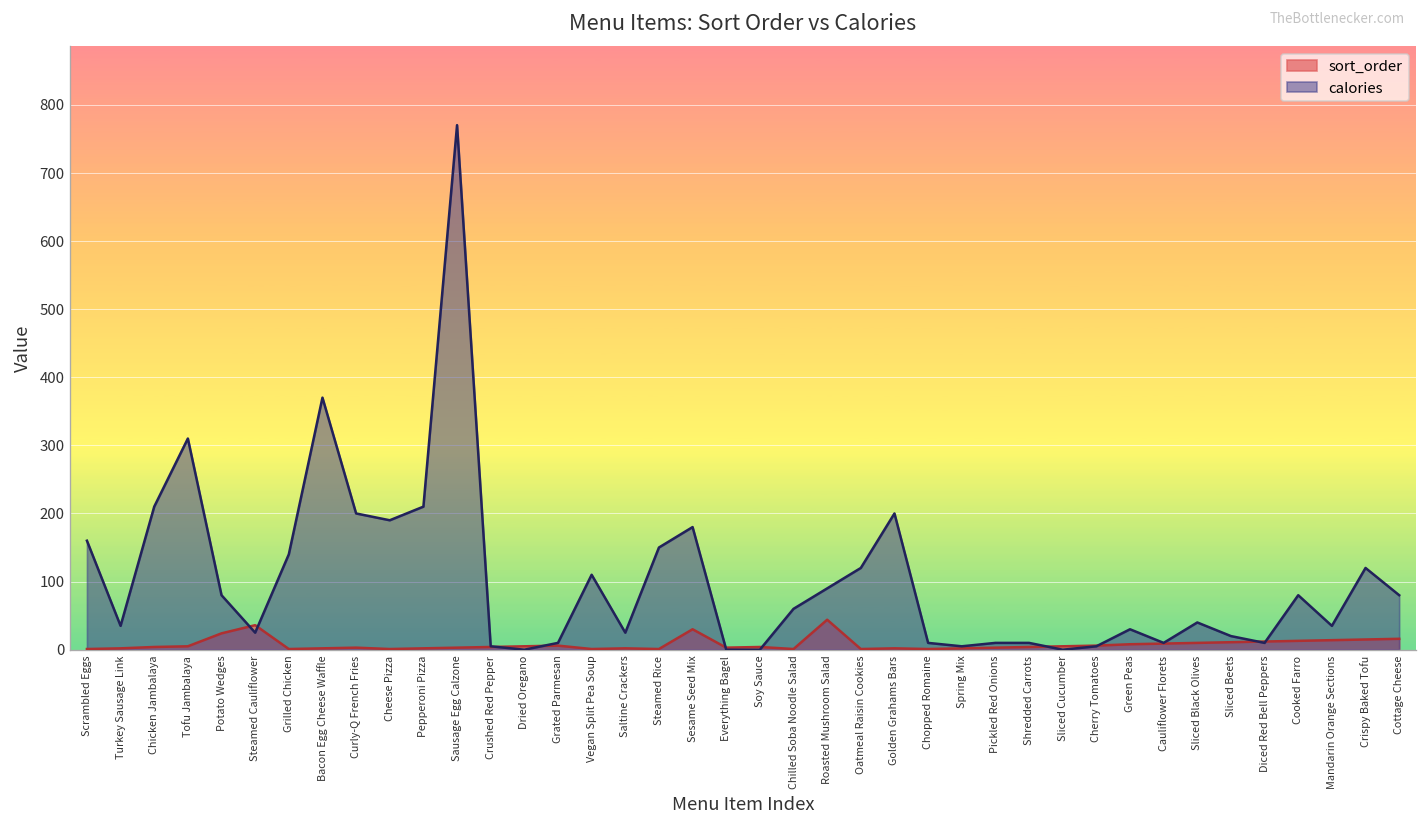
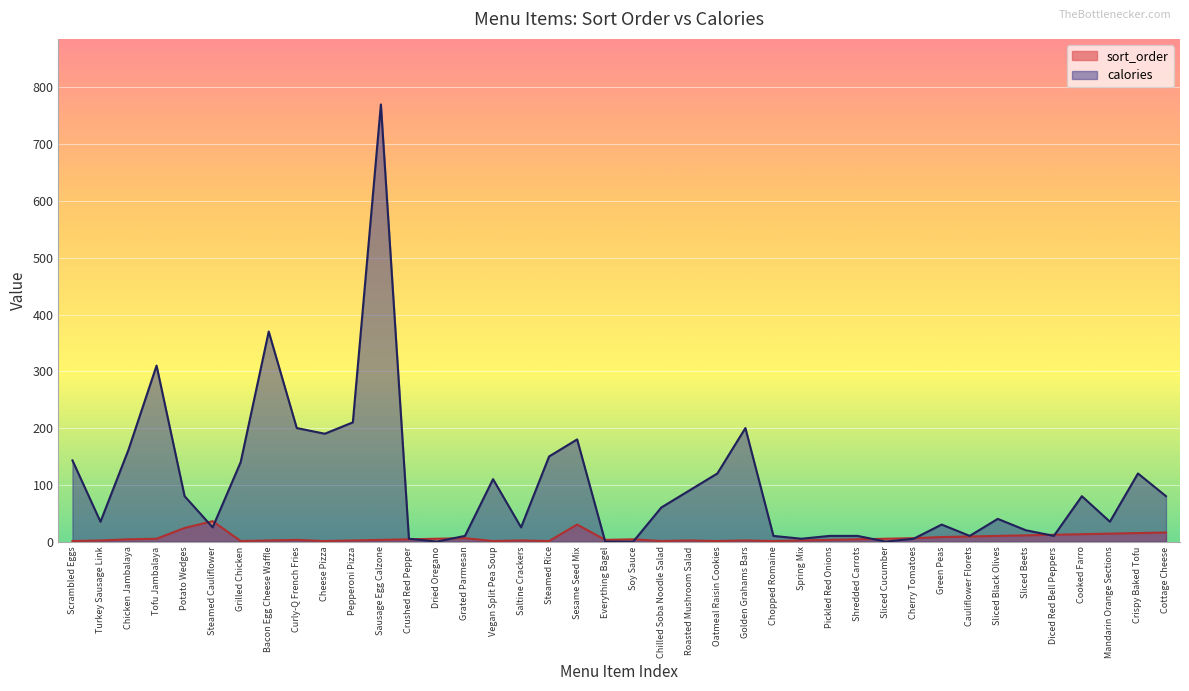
  {
    "sort_order": {
      "Scrambled Eggs": 0,
      "Turkey Sausage Link": 0,
      "Chicken Jambalaya": 0,
      "Tofu Jambalaya": 10,
      "Potato Wedges": 20,
      "Steamed Cauliflower": 40,
      "Grilled Chicken": 0,
      "Bacon Egg Cheese Waffle": 0,
      "Curly-Q French Fries": 0,
      "Cheese Pizza": 0,
      "Pepperoni Pizza": 0,
      "Sausage Egg Calzone": 0,
      "Dried Oregano": 10,
      "Vegan Split Pea Soup": 0,
      "Saltine Crackers": 0,
      "Steamed Rice": 0,
      "Sesame Seed Mix": 30,
      "Chilled Soba Noodle Salad": 0,
-     "Roasted Mushroom Salad": 40,
+     "Roasted Mushroom Salad": 0,
      "Oatmeal Raisin Cookies": 0,
      "Golden Grahams Bars": 0,
      "Chopped Romaine": 0,
      "Pickled Red Onions": 0,
      "Shredded Carrots": 0,
      "Sliced Cucumber": 10,
      "Green Peas": 10,
      "Sliced Black Olives": 10,
      "Sliced Beets": 10,
      "Cooked Farro": 10,
      "Mandarin Orange Sections": 10,
      "Crispy Baked Tofu": 20,
      "Cottage Cheese": 20
    },
    "calories": {
-     "Scrambled Eggs": 160,
+     "Scrambled Eggs": 140,
      "Turkey Sausage Link": 40,
-     "Chicken Jambalaya": 210,
+     "Chicken Jambalaya": 160,
      "Tofu Jambalaya": 310,
      "Potato Wedges": 80,
      "Steamed Cauliflower": 30,
      "Grilled Chicken": 140,
      "Bacon Egg Cheese Waffle": 370,
      "Curly-Q French Fries": 200,
      "Cheese Pizza": 190,
      "Pepperoni Pizza": 210,
      "Sausage Egg Calzone": 770,
      "Dried Oregano": 0,
      "Vegan Split Pea Soup": 110,
      "Saltine Crackers": 30,
      "Steamed Rice": 150,
      "Sesame Seed Mix": 180,
      "Chilled Soba Noodle Salad": 60,
      "Roasted Mushroom Salad": 90,
      "Oatmeal Raisin Cookies": 120,
      "Golden Grahams Bars": 200,
      "Chopped Romaine": 10,
      "Pickled Red Onions": 10,
      "Shredded Carrots": 10,
      "Sliced Cucumber": 0,
      "Green Peas": 30,
      "Sliced Black Olives": 40,
      "Sliced Beets": 20,
      "Cooked Farro": 80,
      "Mandarin Orange Sections": 40,
      "Crispy Baked Tofu": 120,
      "Cottage Cheese": 80
    }
  }
